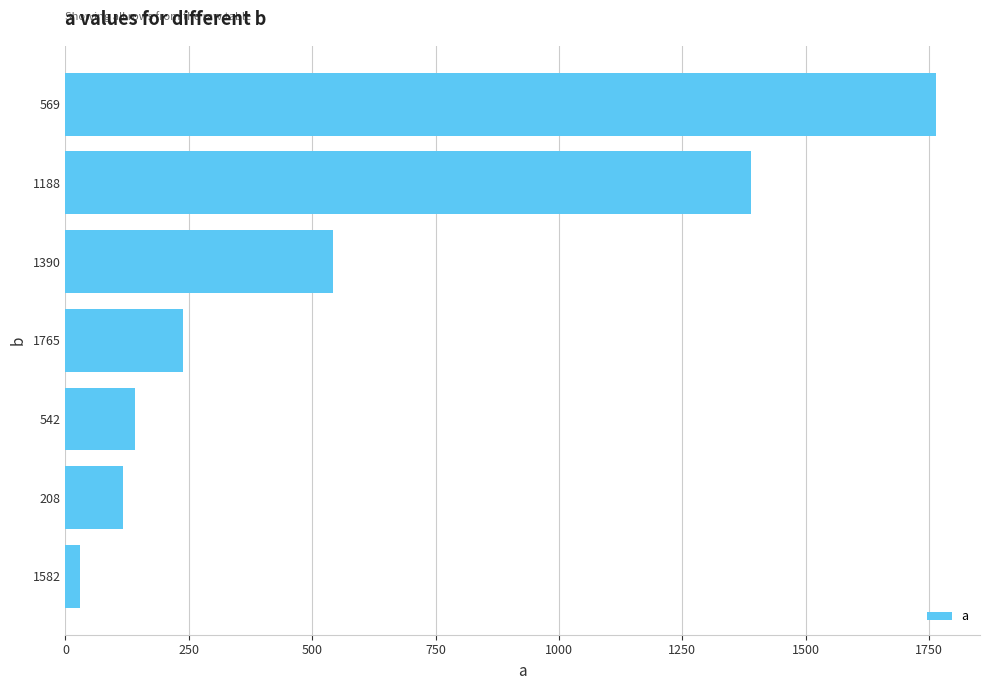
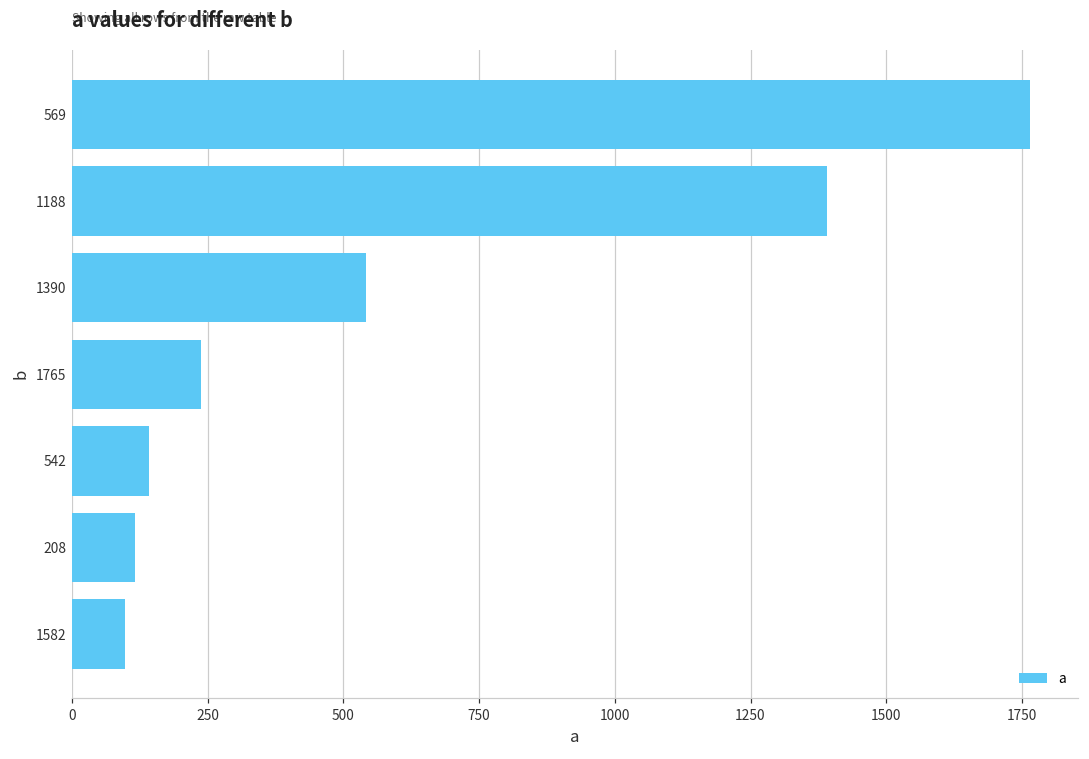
  {
    "1188": 1390,
    "1765": 240,
    "542": 140,
    "208": 120,
-   "1582": 30
+   "1582": 100
  }
